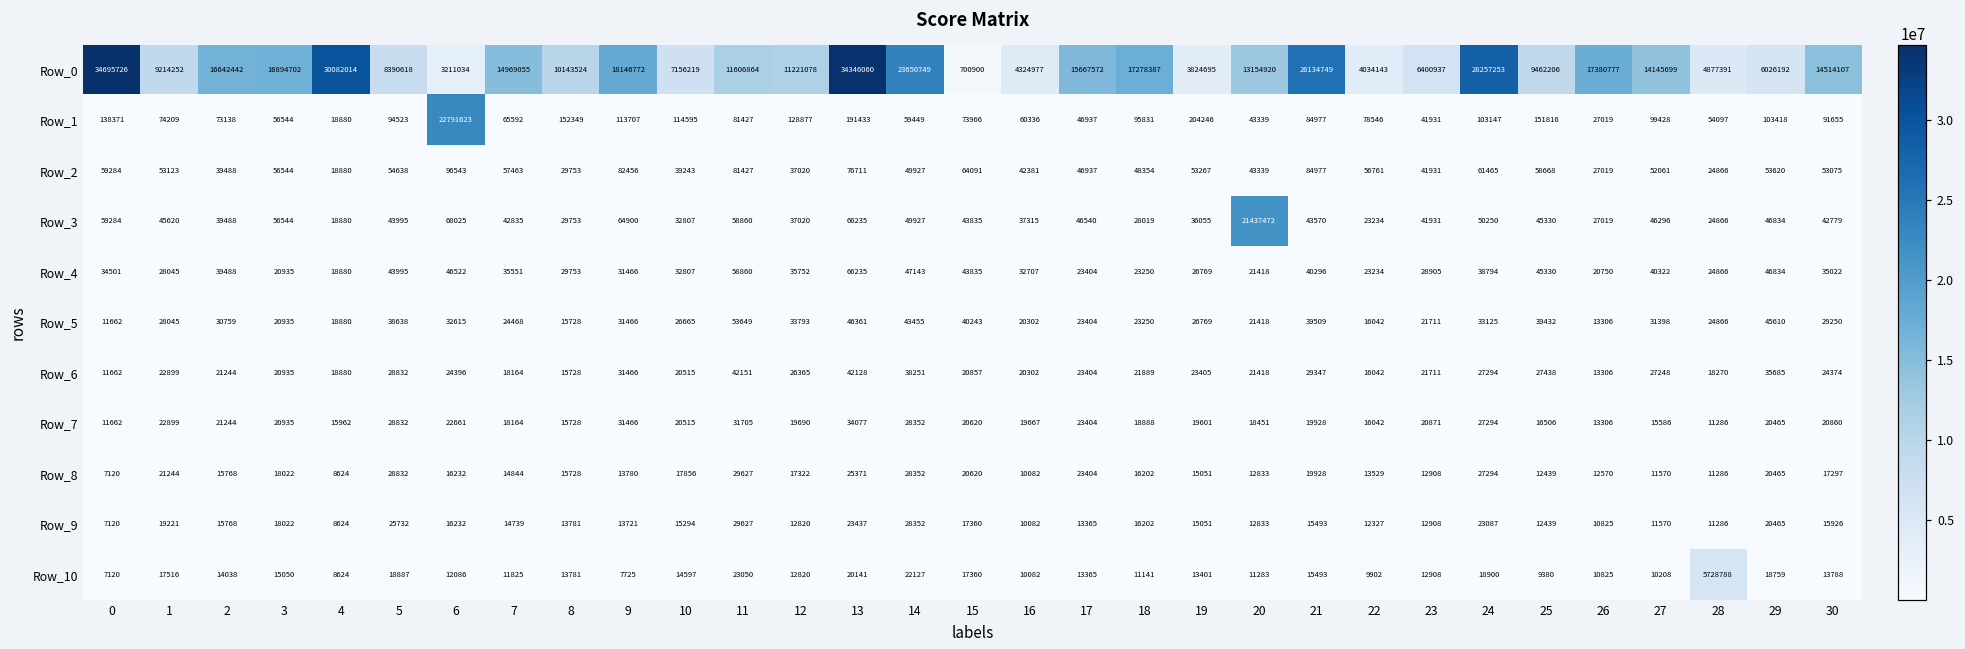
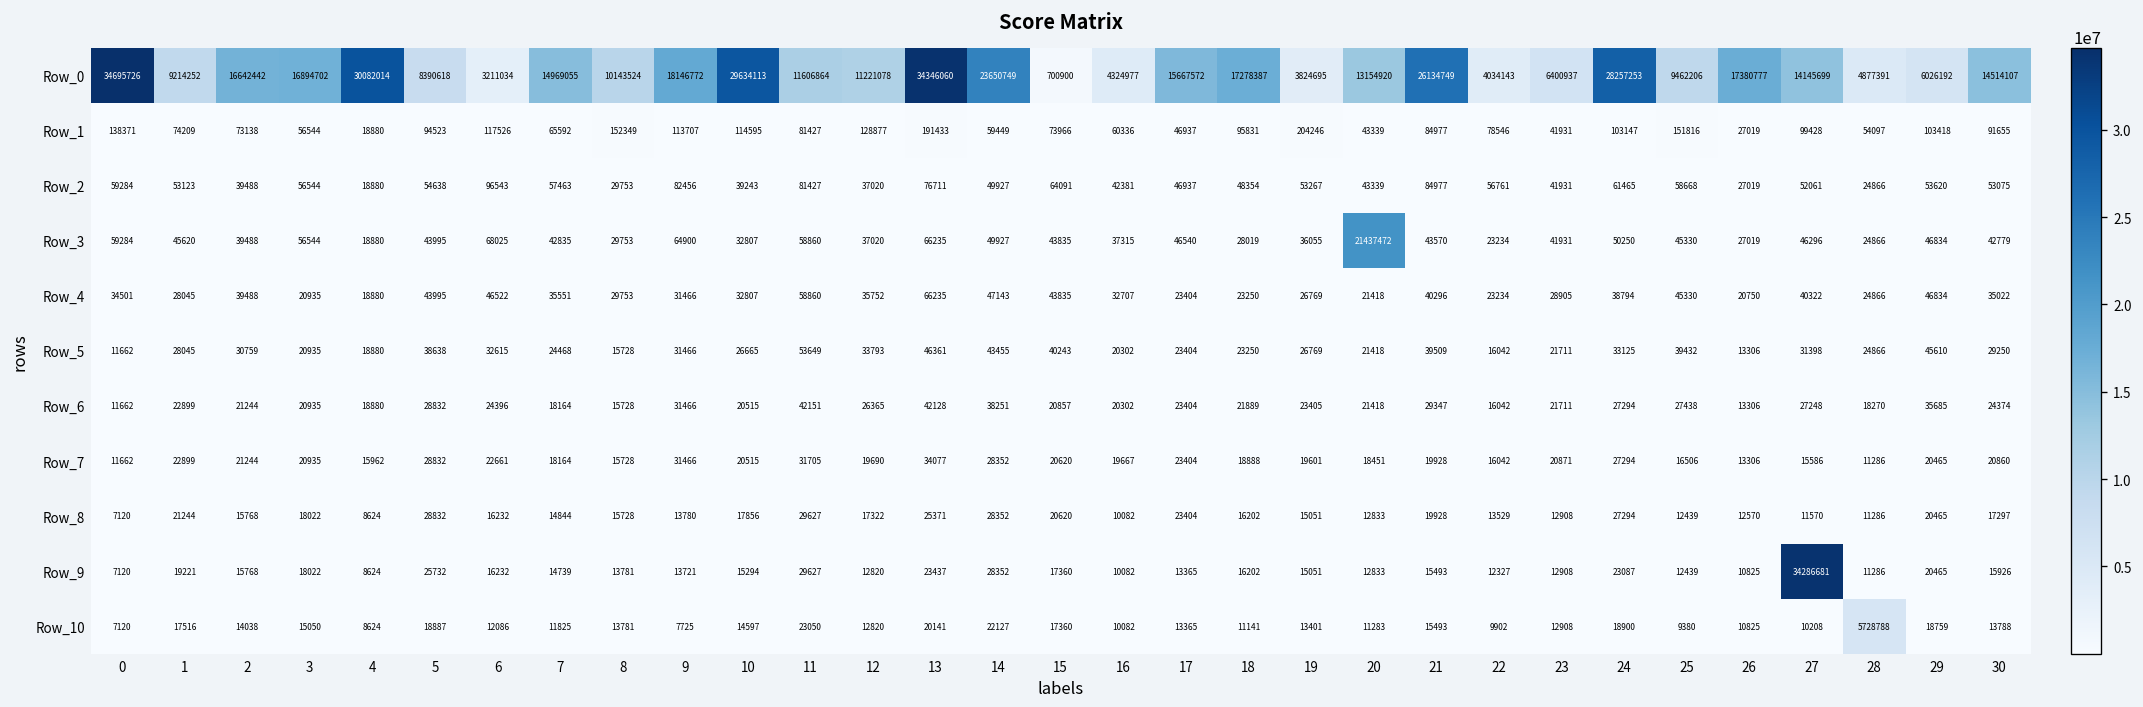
  {
    "Row_0": {
      "0": 34695726,
      "1": 9214252,
      "2": 16642442,
      "3": 16894702,
      "4": 30082014,
      "5": 8390618,
      "6": 3211034,
      "7": 14969055,
      "8": 10143524,
      "9": 18146772,
-     "10": 7156219,
+     "10": 29634113,
      "11": 11606864,
      "12": 11221078,
      "13": 34346060,
      "14": 23650749,
      "15": 700900,
      "16": 4324977,
      "17": 15667572,
      "18": 17278387,
      "19": 3824695,
      "20": 13154920,
      "21": 26134749,
      "22": 4034143,
      "23": 6400937,
      "24": 28257253,
      "25": 9462206,
      "26": 17380777,
      "27": 14145699,
      "28": 4877391,
      "29": 6026192,
      "30": 14514107
    },
    "Row_1": {
      "0": 138371,
      "1": 74209,
      "2": 73138,
      "3": 56544,
      "4": 18880,
      "5": 94523,
-     "6": 22791623,
+     "6": 117526,
      "7": 65592,
      "8": 152349,
      "9": 113707,
      "10": 114595,
      "11": 81427,
      "12": 128877,
      "13": 191433,
      "14": 59449,
      "15": 73966,
      "16": 60336,
      "17": 46937,
      "18": 95831,
      "19": 204246,
      "20": 43339,
      "21": 84977,
      "22": 78546,
      "23": 41931,
      "24": 103147,
      "25": 151816,
      "26": 27019,
      "27": 99428,
      "28": 54097,
      "29": 103418,
      "30": 91655
    },
    "Row_9": {
      "0": 7120,
      "1": 19221,
      "2": 15768,
      "3": 18022,
      "4": 8624,
      "5": 25732,
      "6": 16232,
      "7": 14739,
      "8": 13781,
      "9": 13721,
      "10": 15294,
      "11": 29627,
      "12": 12820,
      "13": 23437,
      "14": 28352,
      "15": 17360,
      "16": 10082,
      "17": 13365,
      "18": 16202,
      "19": 15051,
      "20": 12833,
      "21": 15493,
      "22": 12327,
      "23": 12908,
      "24": 23087,
      "25": 12439,
      "26": 10825,
-     "27": 11570,
+     "27": 34286681,
      "28": 11286,
      "29": 20465,
      "30": 15926
    }
  }
